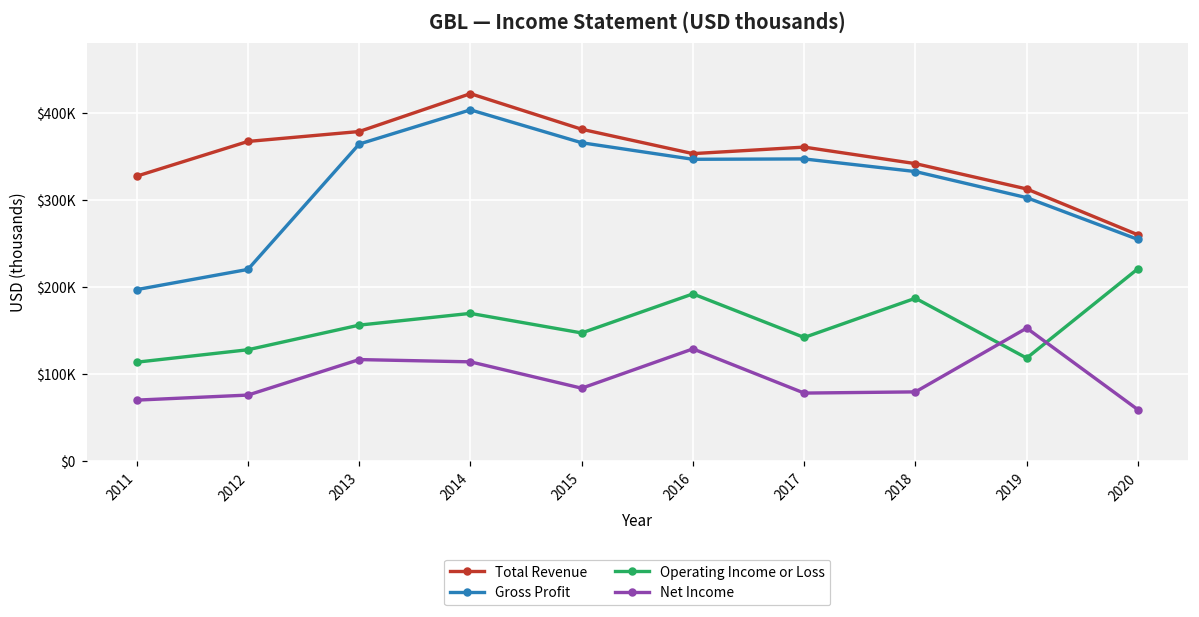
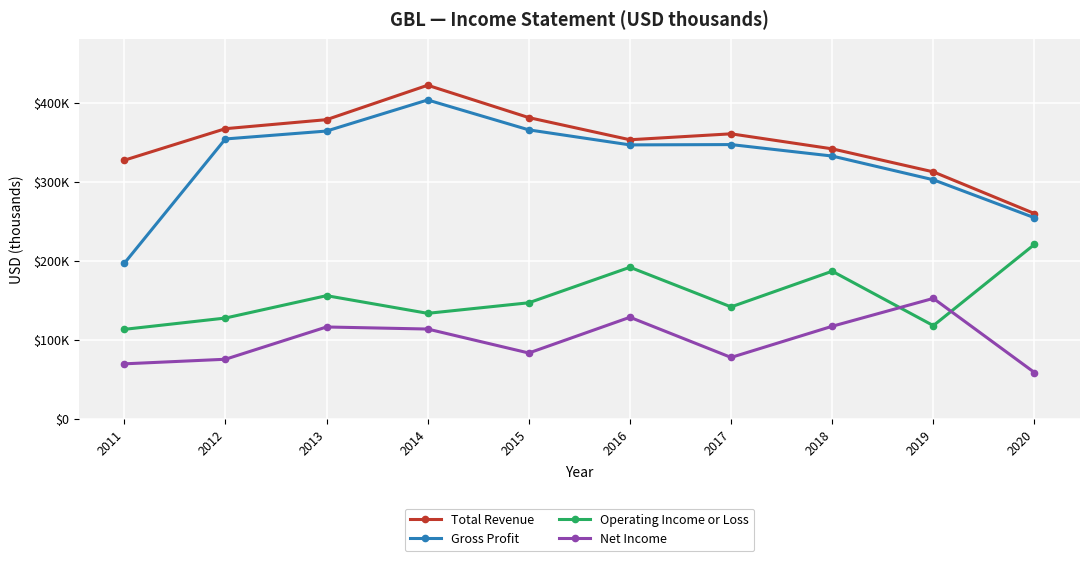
  {
    "Total Revenue": {
      "2011": "$330000",
      "2012": "$370000",
      "2013": "$380000",
      "2014": "$420000",
      "2015": "$380000",
      "2016": "$350000",
      "2017": "$360000",
      "2018": "$340000",
      "2019": "$310000",
      "2020": "$260000"
    },
    "Gross Profit": {
      "2011": "$200000",
-     "2012": "$220000",
+     "2012": "$350000",
      "2013": "$360000",
      "2014": "$400000",
      "2015": "$370000",
      "2016": "$350000",
      "2017": "$350000",
      "2018": "$330000",
      "2019": "$300000",
      "2020": "$250000"
    },
    "Operating Income or Loss": {
      "2011": "$110000",
      "2012": "$130000",
      "2013": "$160000",
-     "2014": "$170000",
+     "2014": "$130000",
      "2015": "$150000",
      "2016": "$190000",
      "2017": "$140000",
      "2018": "$190000",
      "2019": "$120000",
      "2020": "$220000"
    },
    "Net Income": {
      "2011": "$70000",
      "2012": "$80000",
      "2013": "$120000",
      "2014": "$110000",
      "2015": "$80000",
      "2016": "$130000",
      "2017": "$80000",
-     "2018": "$80000",
+     "2018": "$120000",
      "2019": "$150000",
      "2020": "$60000"
    }
  }
